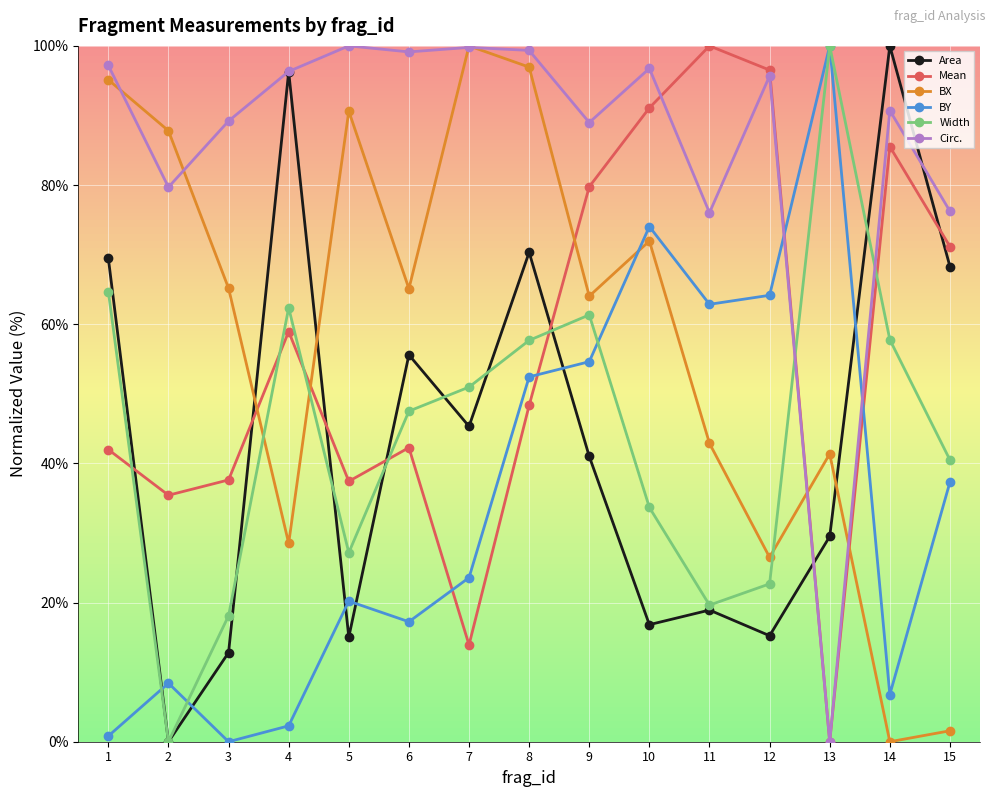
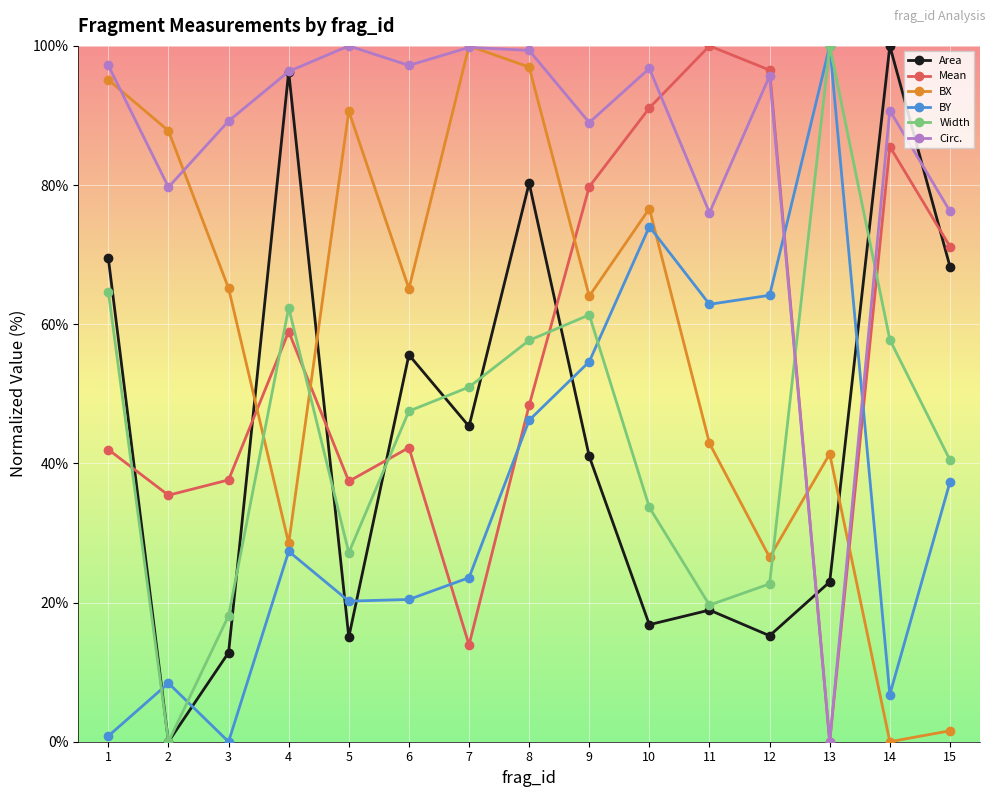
  {
    "Area": {
      "1": "69%",
      "3": "13%",
      "5": "15%",
      "6": "56%",
      "7": "45%",
-     "8": "70%",
+     "8": "80%",
      "9": "41%",
      "10": "17%",
      "11": "19%",
      "12": "15%",
-     "13": "29%",
+     "13": "23%",
      "14": "100%",
      "15": "68%"
    },
    "Mean": {
      "1": "42%",
      "2": "35%",
      "3": "38%",
      "4": "59%",
      "5": "37%",
      "6": "42%",
      "7": "14%",
      "8": "48%",
      "9": "80%",
      "10": "91%",
      "11": "100%",
      "12": "97%",
      "14": "86%",
      "15": "71%"
    },
    "BX": {
      "1": "95%",
      "2": "88%",
      "3": "65%",
      "4": "29%",
      "5": "91%",
      "6": "65%",
      "8": "97%",
      "9": "64%",
-     "10": "72%",
+     "10": "77%",
      "11": "43%",
      "12": "27%",
      "13": "41%",
      "14": "0%",
      "15": "2%"
    },
    "BY": {
      "1": "1%",
      "2": "8%",
      "3": "0%",
-     "4": "2%",
+     "4": "27%",
      "5": "20%",
-     "6": "17%",
+     "6": "20%",
      "7": "24%",
-     "8": "52%",
+     "8": "46%",
      "9": "55%",
      "10": "74%",
      "11": "63%",
      "12": "64%",
      "14": "7%",
      "15": "37%"
    },
    "Width": {
      "1": "65%",
      "3": "18%",
      "4": "62%",
      "5": "27%",
      "6": "48%",
      "7": "51%",
      "8": "58%",
      "9": "61%",
      "10": "34%",
      "11": "20%",
      "12": "23%",
      "14": "58%",
      "15": "40%"
    },
    "Circ.": {
      "1": "97%",
      "2": "80%",
      "3": "89%",
      "5": "100%",
-     "6": "99%",
+     "6": "97%",
      "8": "99%",
      "9": "89%",
      "10": "97%",
      "11": "76%",
      "12": "96%",
      "14": "91%",
      "15": "76%"
    }
  }
